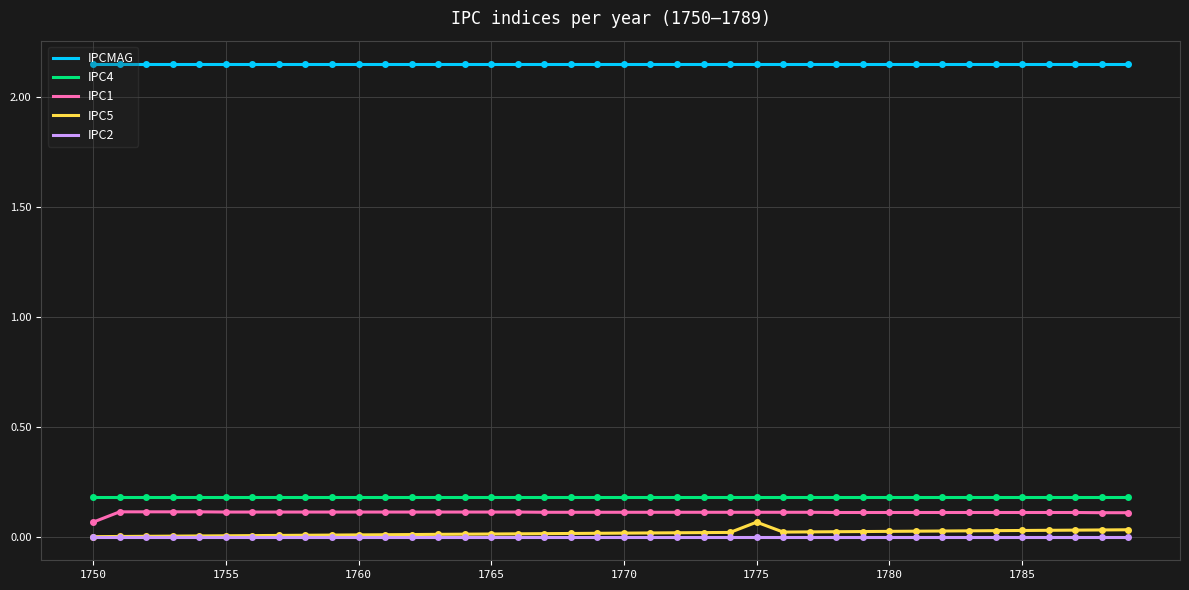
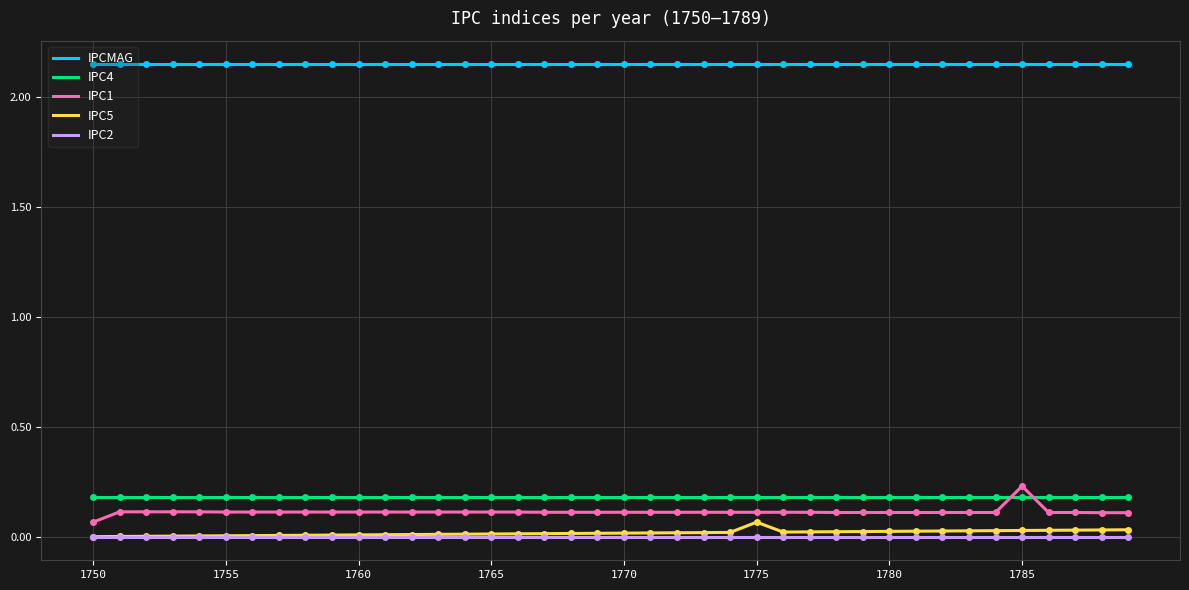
  {
    "IPCMAG": {
      "1755": 2.15,
      "1760": 2.15,
      "1765": 2.15,
      "1770": 2.15,
      "1775": 2.15,
      "1780": 2.15,
      "1785": 2.15
    },
    "IPC4": {
      "1750": 0.18,
      "1755": 0.18,
      "1760": 0.18,
      "1765": 0.18,
      "1770": 0.18,
      "1775": 0.18,
      "1780": 0.18,
      "1785": 0.18
    },
    "IPC1": {
      "1750": 0.07,
      "1755": 0.11,
      "1760": 0.11,
      "1765": 0.11,
      "1770": 0.11,
      "1775": 0.11,
      "1780": 0.11,
-     "1785": 0.11
+     "1785": 0.23
    },
    "IPC5": {
      "1765": 0.01,
      "1770": 0.02,
      "1775": 0.07,
      "1780": 0.02,
      "1785": 0.03
    },
    "IPC2": {
      "1765": 0.00,
      "1770": 0.00,
      "1775": 0.00,
      "1780": 0.00,
      "1785": 0.00
    }
  }
